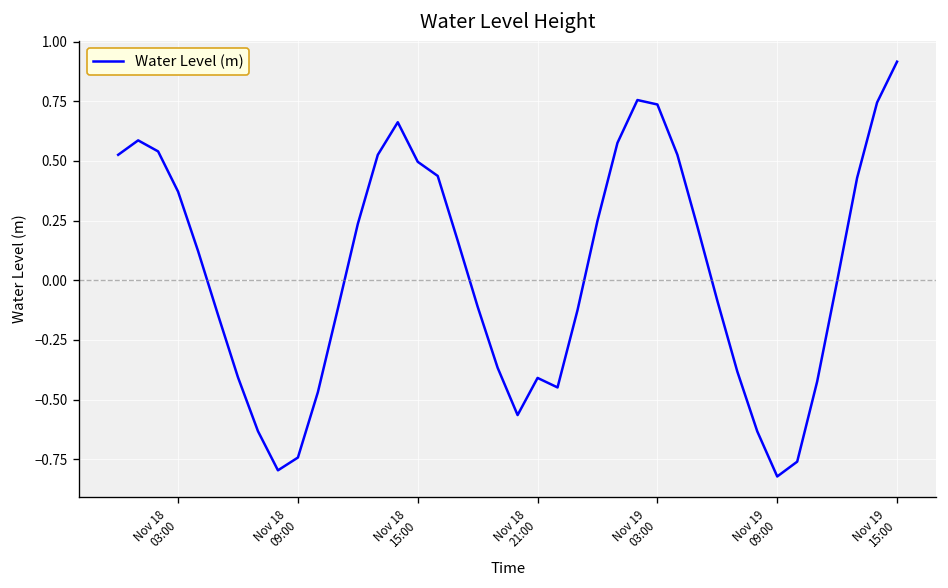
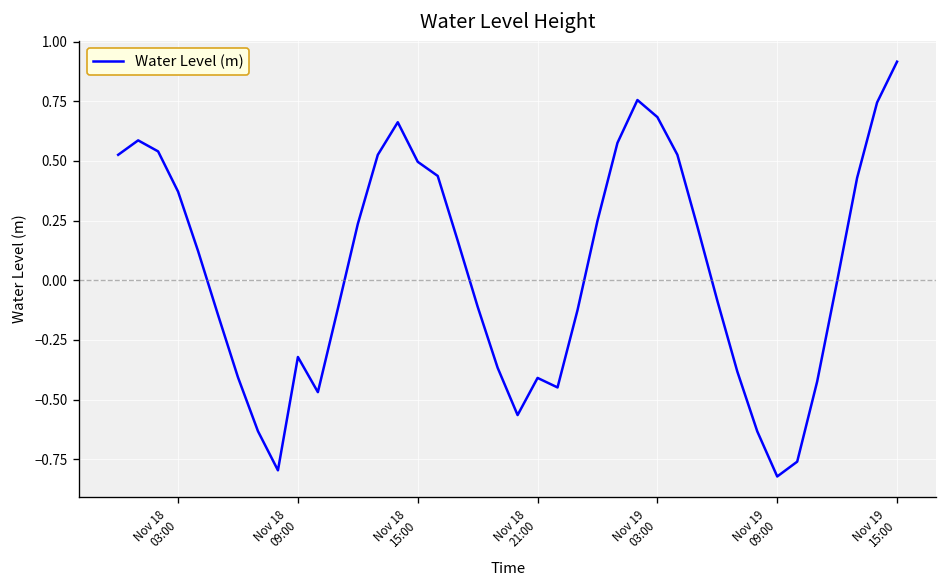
  {
    "Nov 18 03:00": 0.37,
-   "Nov 18 09:00": -0.74,
+   "Nov 18 09:00": -0.32,
    "Nov 18 15:00": 0.50,
    "Nov 18 21:00": -0.41,
-   "Nov 19 03:00": 0.74,
+   "Nov 19 03:00": 0.68,
    "Nov 19 09:00": -0.82,
    "Nov 19 15:00": 0.92
  }
